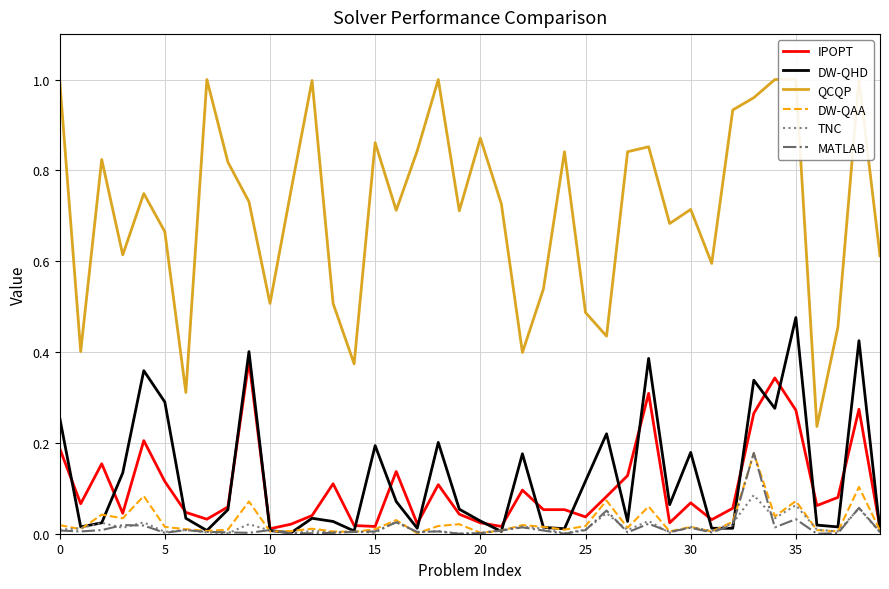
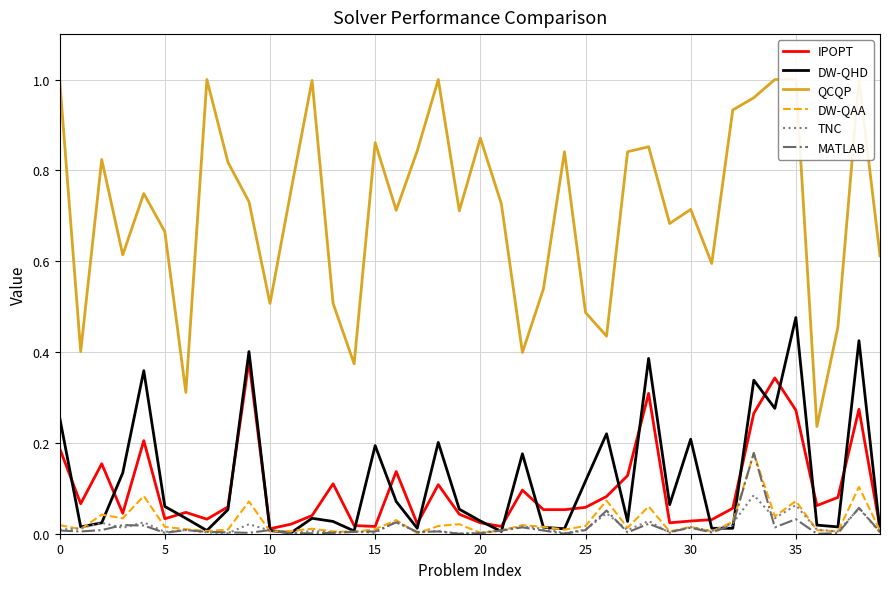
  {
    "IPOPT": {
      "0": 0.19,
-     "5": 0.12,
+     "5": 0.03,
      "15": 0.02,
-     "25": 0.04,
-     "30": 0.07,
+     "25": 0.06,
+     "30": 0.03,
      "35": 0.27
    },
    "DW-QHD": {
      "0": 0.26,
-     "5": 0.29,
+     "5": 0.06,
      "15": 0.19,
      "25": 0.12,
-     "30": 0.18,
+     "30": 0.21,
      "35": 0.48
    }
  }
